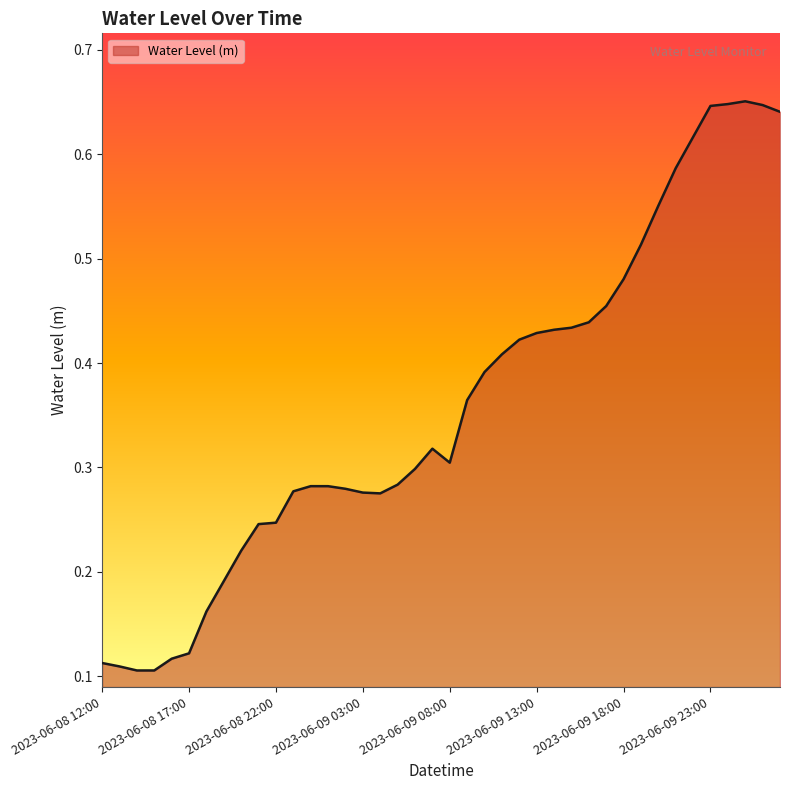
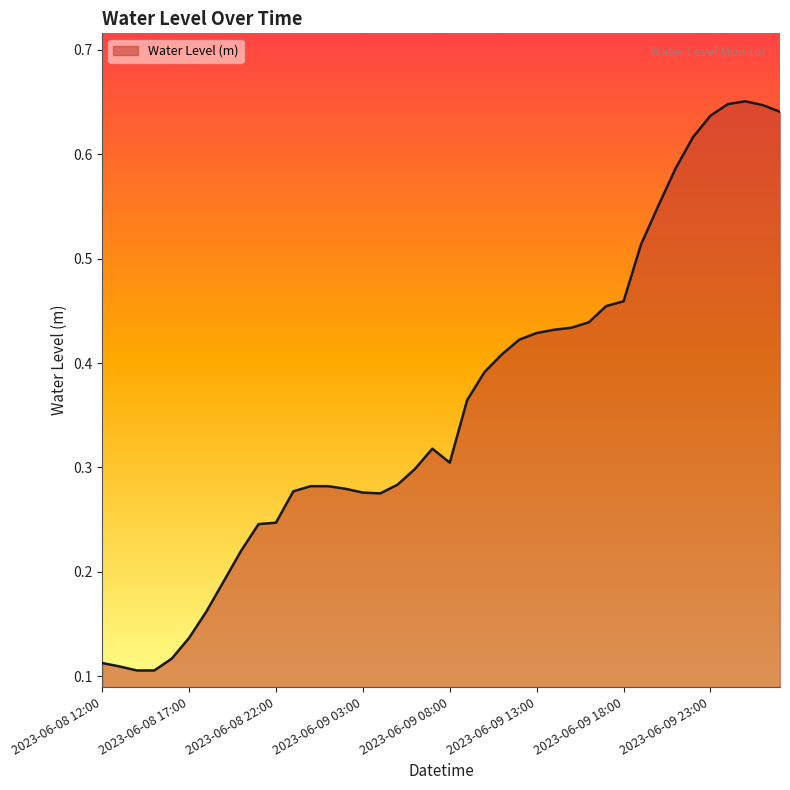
  {
    "2023-06-08 12:00": 0.113,
-   "2023-06-08 17:00": 0.122,
+   "2023-06-08 17:00": 0.137,
    "2023-06-08 22:00": 0.247,
    "2023-06-09 03:00": 0.276,
    "2023-06-09 08:00": 0.305,
    "2023-06-09 13:00": 0.429,
-   "2023-06-09 18:00": 0.480,
-   "2023-06-09 23:00": 0.646
+   "2023-06-09 18:00": 0.459,
+   "2023-06-09 23:00": 0.637
  }
